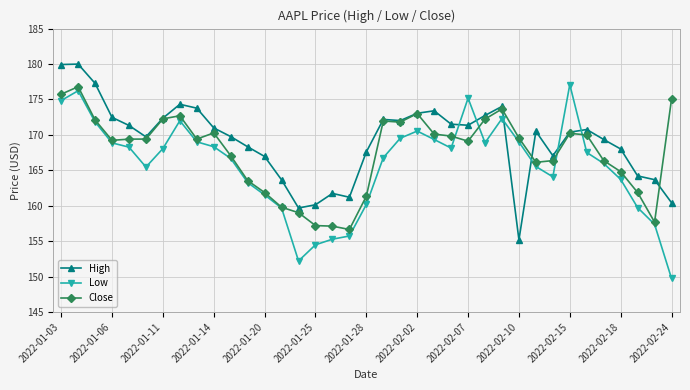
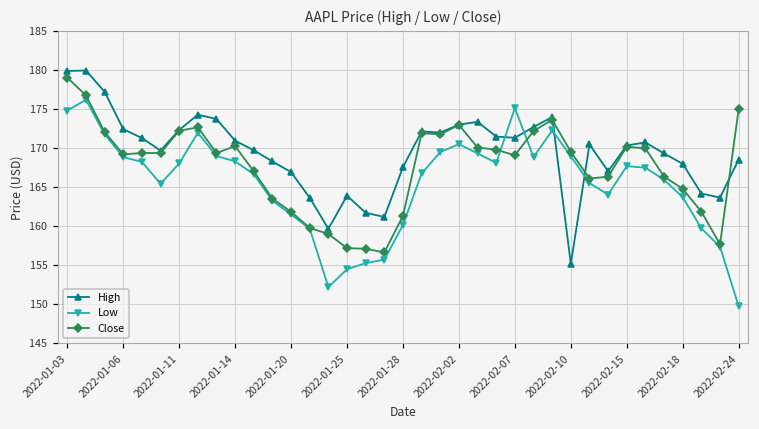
  {
    "High": {
      "2022-01-03": 180,
      "2022-01-06": 172,
      "2022-01-14": 171,
      "2022-01-20": 167,
-     "2022-01-25": 160,
+     "2022-01-25": 164,
      "2022-01-28": 168,
      "2022-02-07": 171,
      "2022-02-10": 155,
      "2022-02-18": 168,
-     "2022-02-24": 160
+     "2022-02-24": 169
    },
    "Low": {
      "2022-01-03": 175,
      "2022-01-06": 169,
      "2022-01-11": 168,
      "2022-01-14": 168,
      "2022-01-25": 154,
      "2022-01-28": 160,
      "2022-02-02": 171,
      "2022-02-07": 175,
      "2022-02-10": 169,
-     "2022-02-15": 177,
+     "2022-02-15": 168,
      "2022-02-18": 164,
      "2022-02-24": 150
    },
    "Close": {
-     "2022-01-03": 176,
+     "2022-01-03": 179,
      "2022-01-06": 169,
      "2022-01-14": 170,
      "2022-01-25": 157,
      "2022-01-28": 161,
      "2022-02-07": 169,
      "2022-02-10": 170,
      "2022-02-18": 165,
      "2022-02-24": 175
    }
  }
